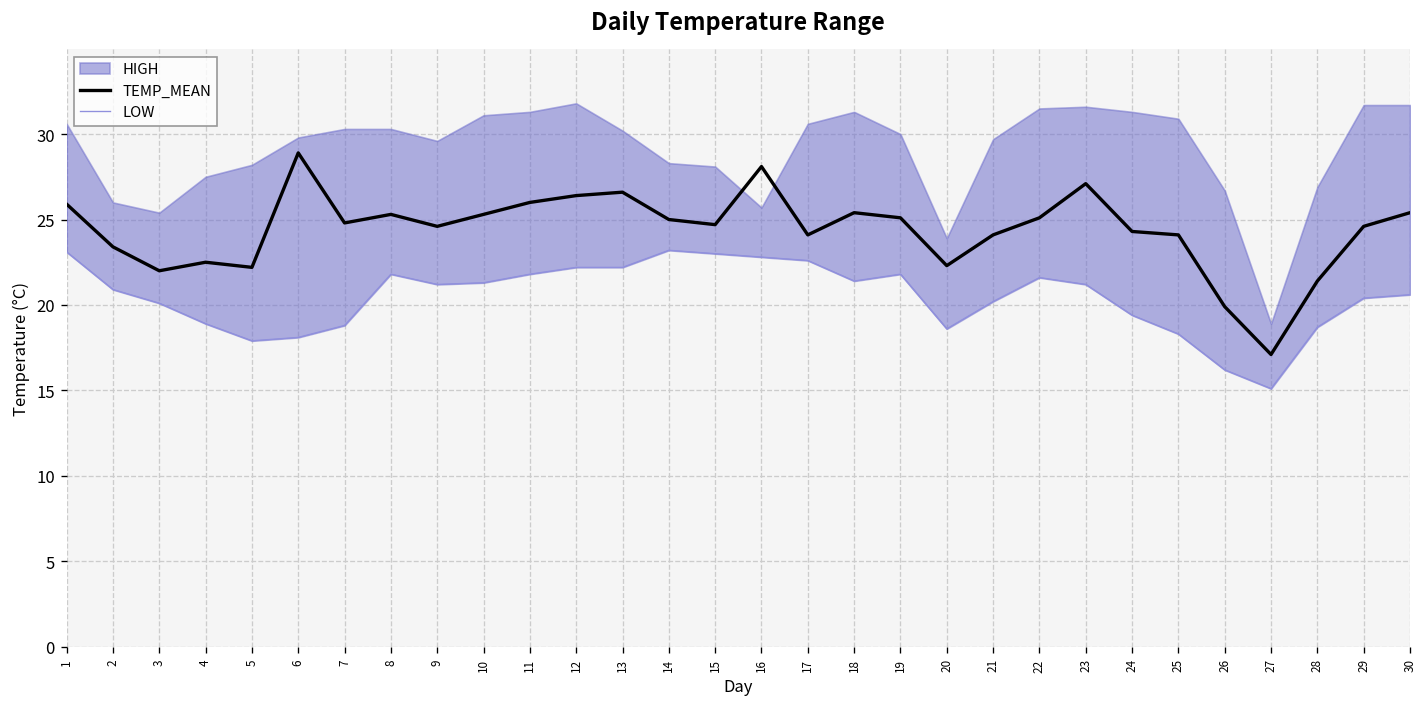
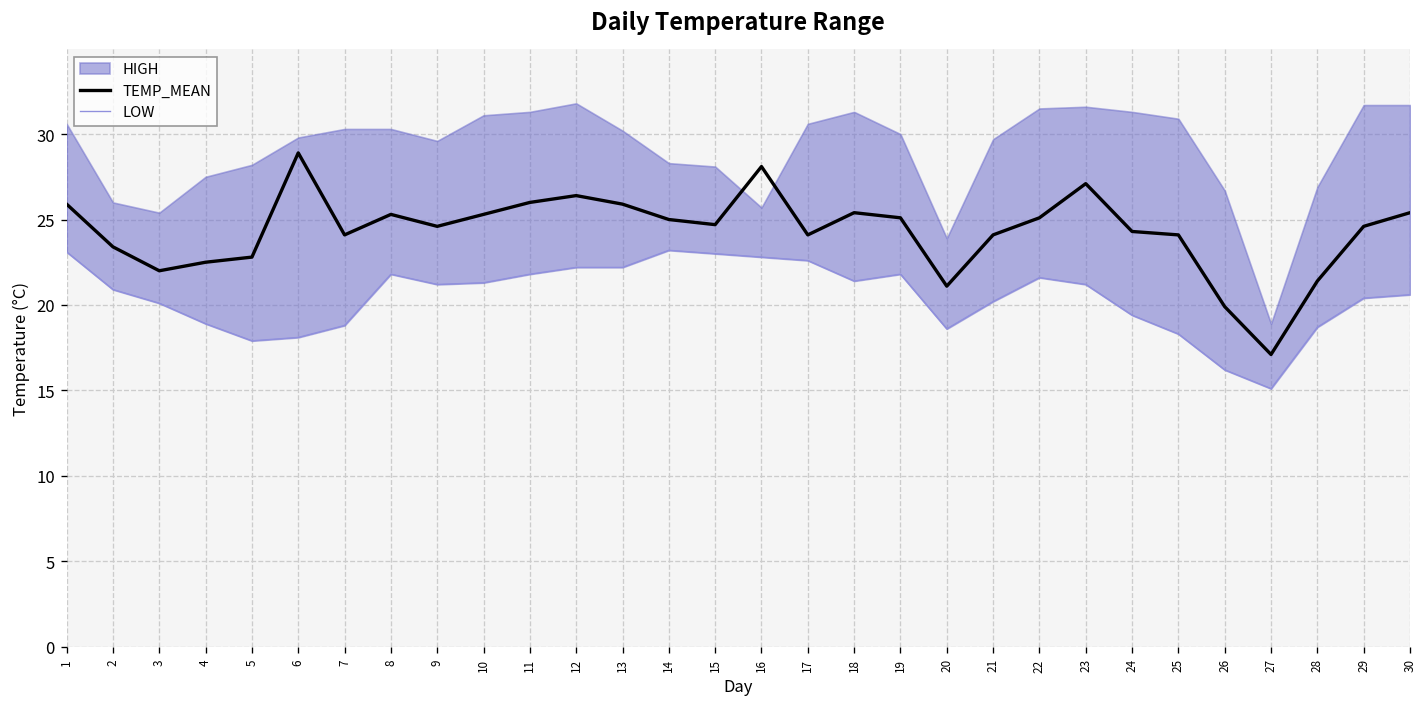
  {
    "TEMP_MEAN": {
      "1": 25.9,
      "2": 23.4,
      "3": 22.0,
      "4": 22.5,
-     "5": 22.2,
+     "5": 22.8,
      "6": 28.9,
-     "7": 24.8,
+     "7": 24.1,
      "8": 25.3,
      "9": 24.6,
      "10": 25.3,
      "11": 26.0,
      "12": 26.4,
-     "13": 26.6,
+     "13": 25.9,
      "14": 25.0,
      "15": 24.7,
      "16": 28.1,
      "17": 24.1,
      "18": 25.4,
      "19": 25.1,
-     "20": 22.3,
+     "20": 21.1,
      "21": 24.1,
      "22": 25.1,
      "23": 27.1,
      "24": 24.3,
      "25": 24.1,
      "26": 19.9,
      "27": 17.1,
      "28": 21.4,
      "29": 24.6,
      "30": 25.4
    }
  }
